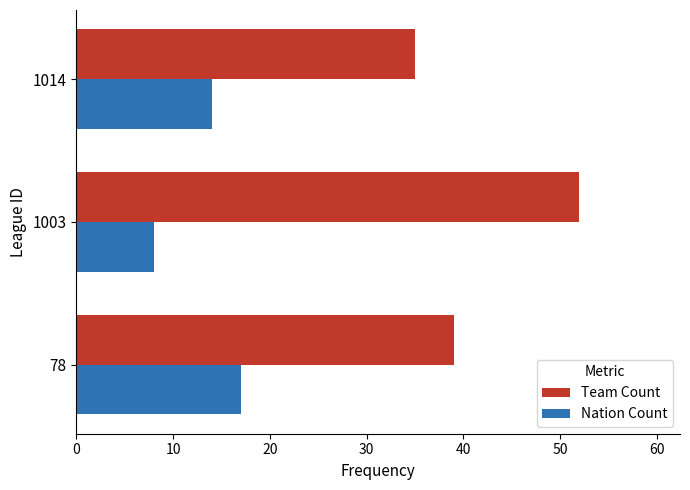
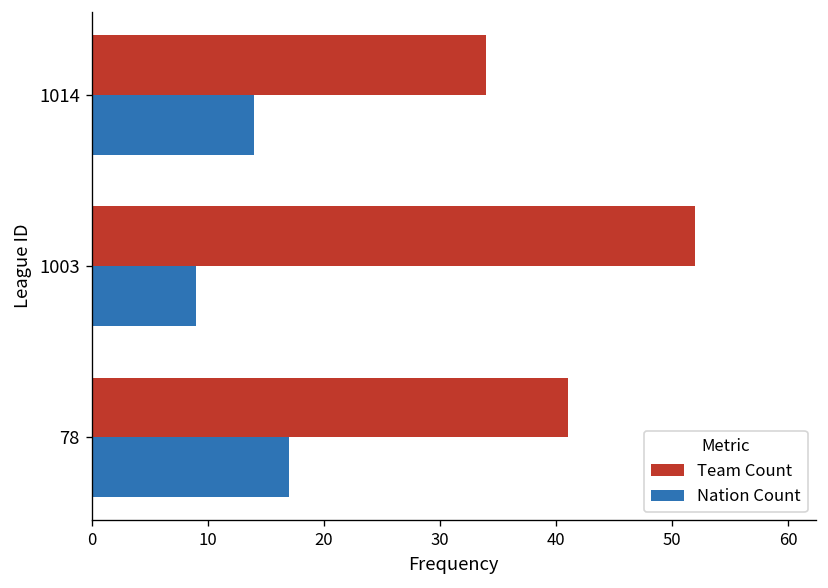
  {
    "Team Count": {
-     "1014": 35,
+     "1014": 34,
      "1003": 52,
-     "78": 39
+     "78": 41
    },
    "Nation Count": {
      "1014": 14,
-     "1003": 8,
+     "1003": 9,
      "78": 17
    }
  }
